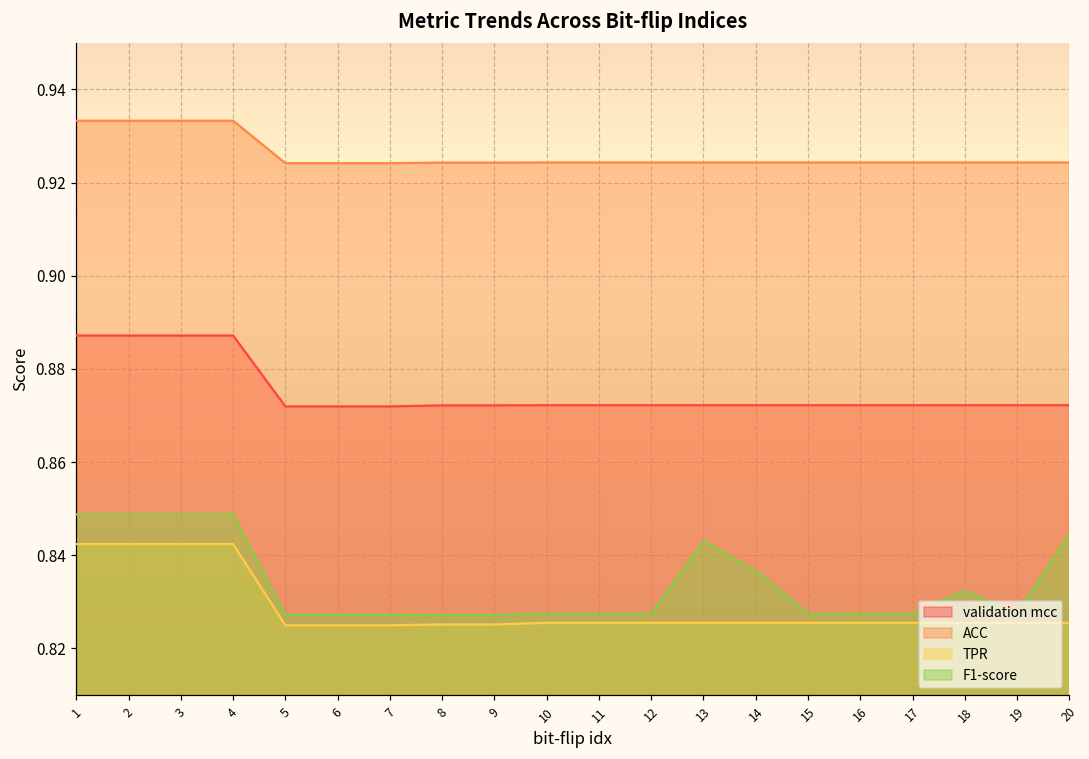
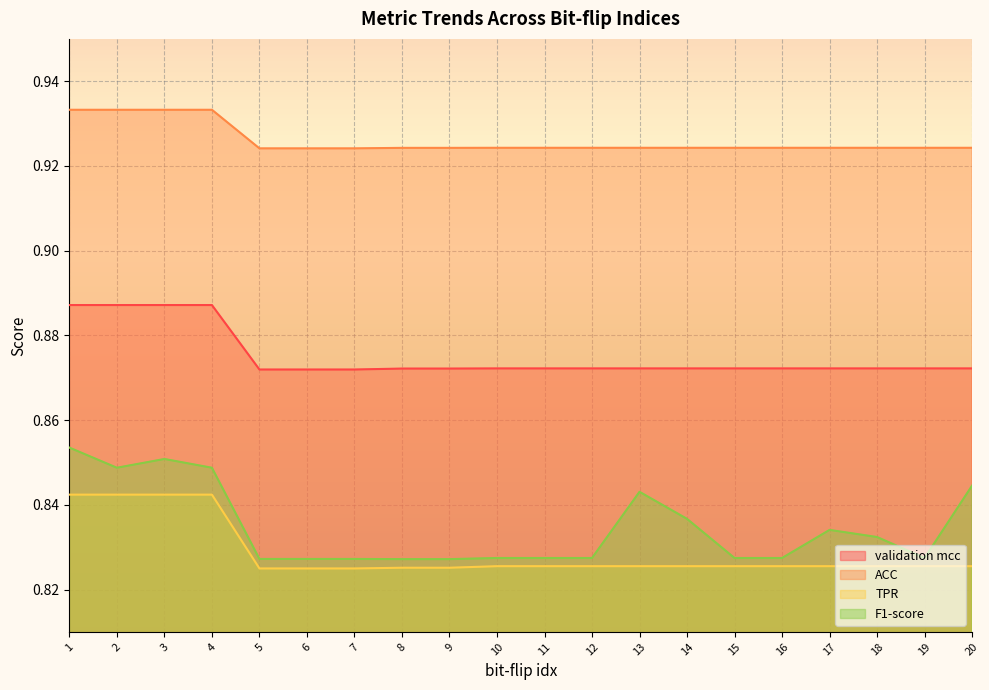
  {
    "F1-score": {
-     "1": 0.849,
+     "1": 0.854,
      "2": 0.849,
-     "3": 0.849,
+     "3": 0.851,
      "4": 0.849,
      "5": 0.827,
      "6": 0.827,
      "7": 0.827,
      "8": 0.827,
      "9": 0.827,
      "10": 0.827,
      "11": 0.827,
      "12": 0.827,
      "13": 0.843,
      "14": 0.837,
      "15": 0.827,
      "16": 0.827,
-     "17": 0.827,
+     "17": 0.834,
      "18": 0.832,
      "20": 0.845
    }
  }
